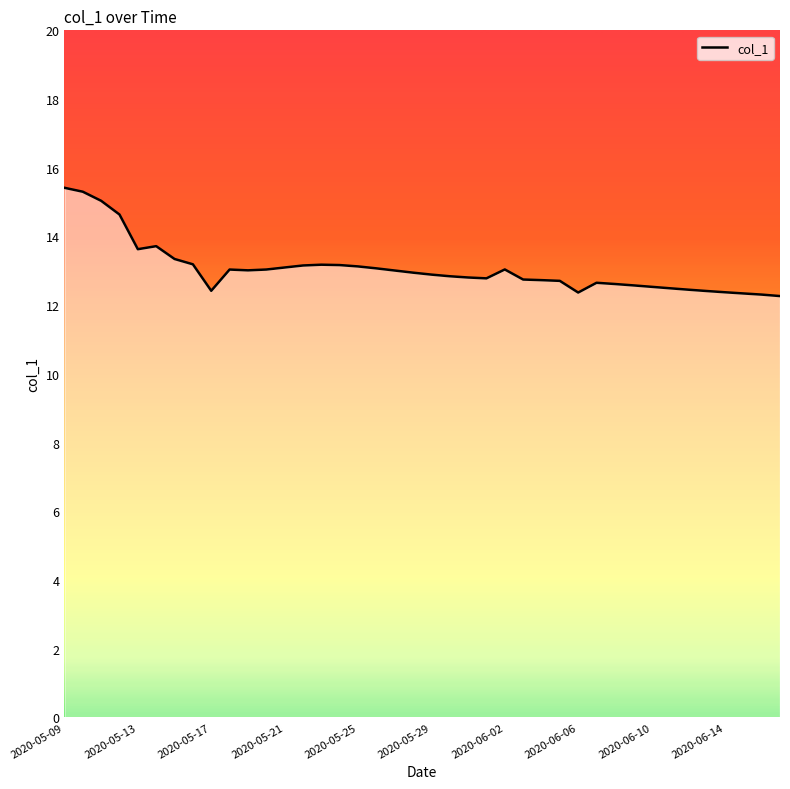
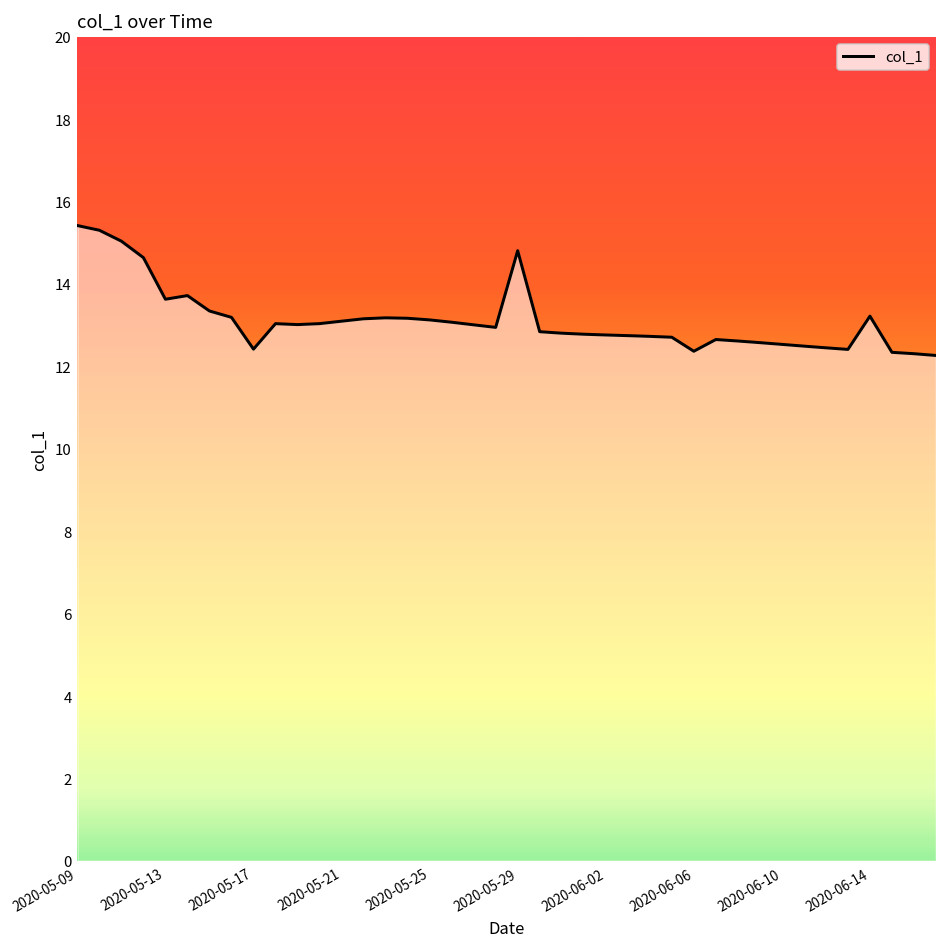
  {
    "2020-05-09": 15.4,
    "2020-05-13": 13.6,
    "2020-05-17": 12.4,
    "2020-05-21": 13.1,
    "2020-05-25": 13.1,
-   "2020-05-29": 12.9,
-   "2020-06-02": 13.0,
+   "2020-05-29": 14.8,
+   "2020-06-02": 12.8,
    "2020-06-06": 12.4,
    "2020-06-10": 12.5,
-   "2020-06-14": 12.4
+   "2020-06-14": 13.2
  }
